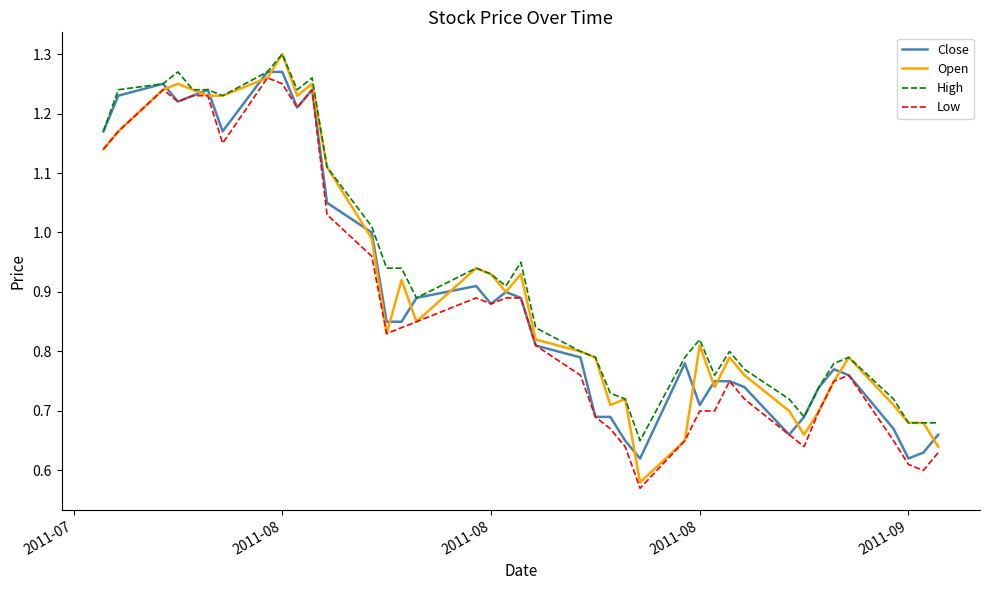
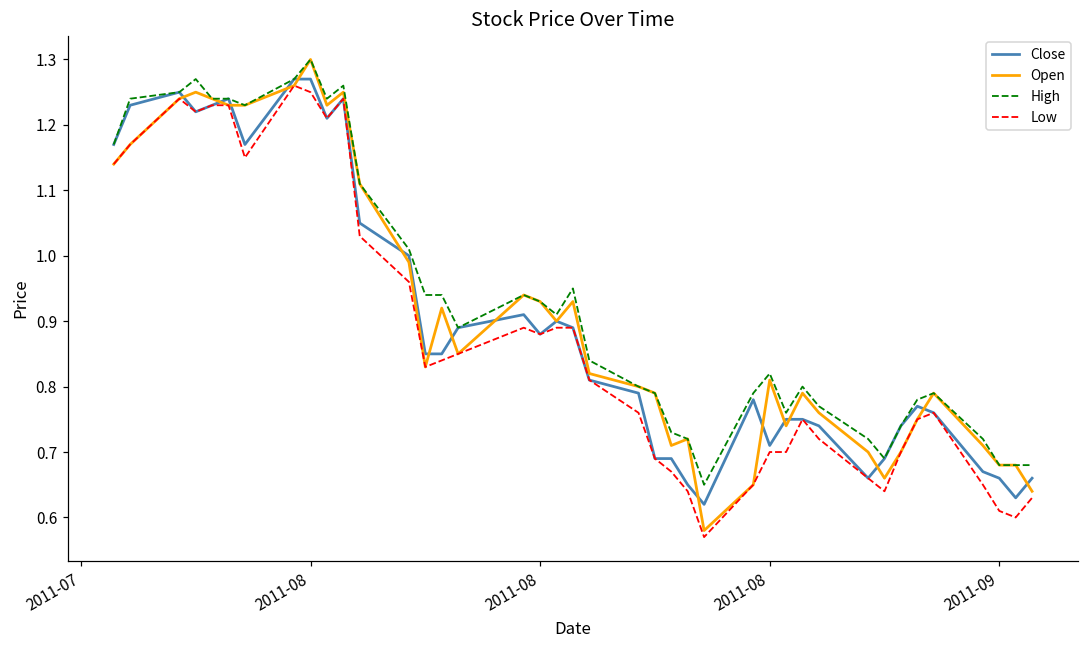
  {
    "Close": {
-     "2011-09": 0.62
+     "2011-09": 0.66
    },
    "Low": {
      "2011-09": 0.61
    }
  }
